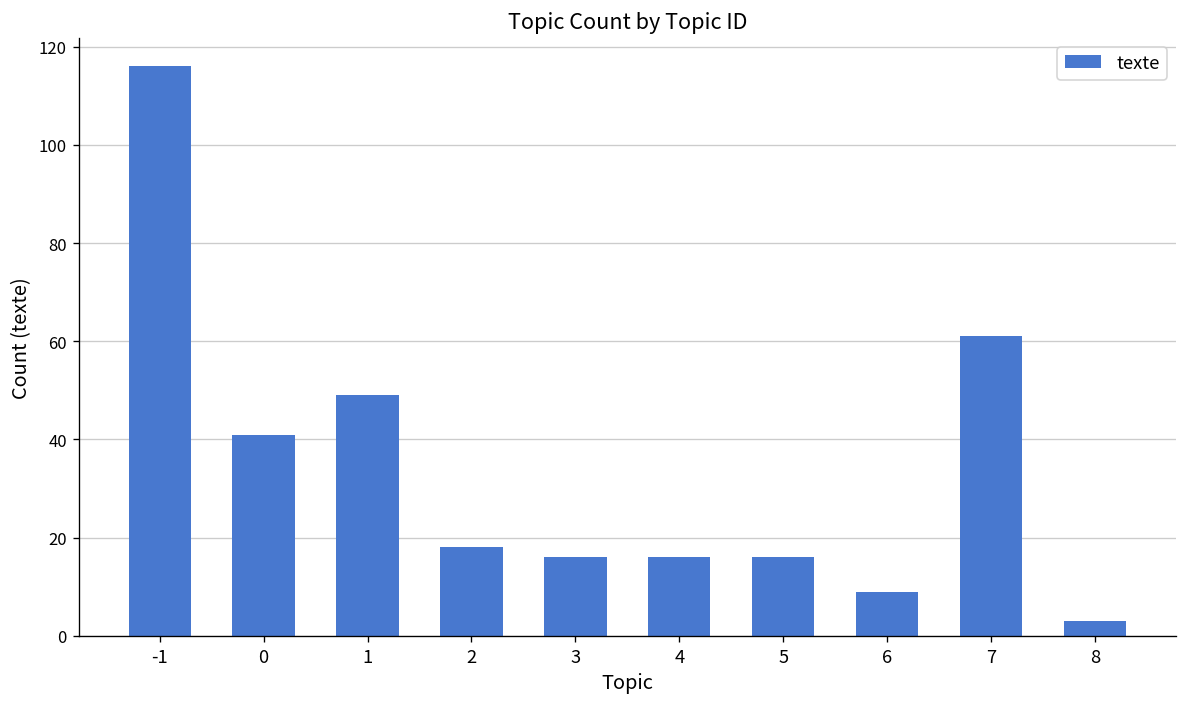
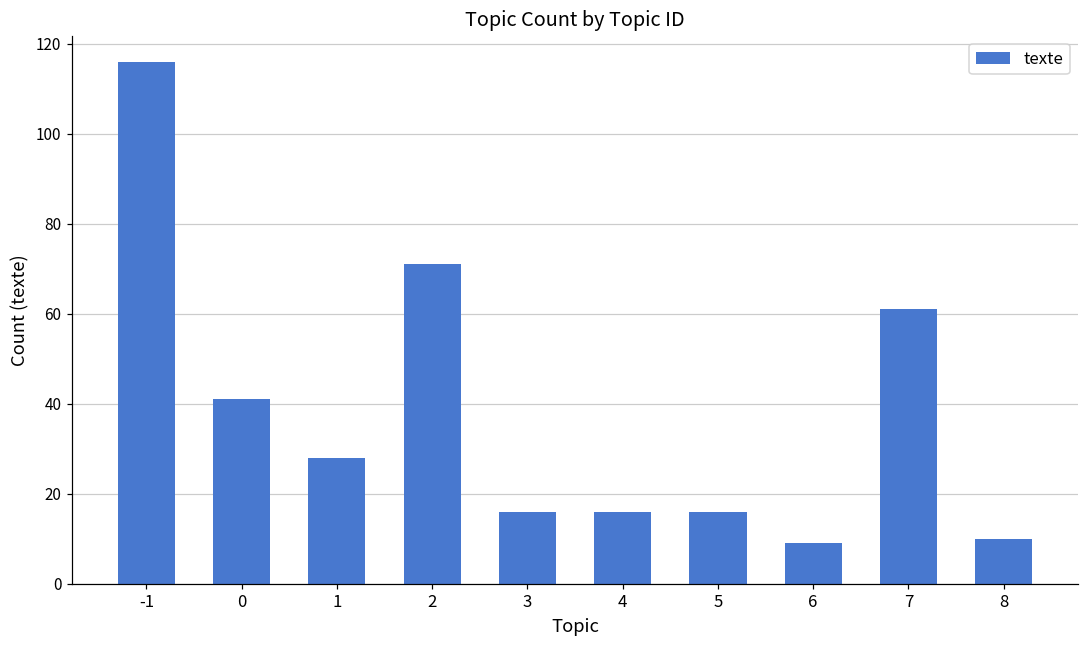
  {
    "-1": 116,
    "0": 41,
-   "1": 49,
-   "2": 18,
+   "1": 28,
+   "2": 71,
    "3": 16,
    "4": 16,
    "5": 16,
    "6": 9,
    "7": 61,
-   "8": 3
+   "8": 10
  }
